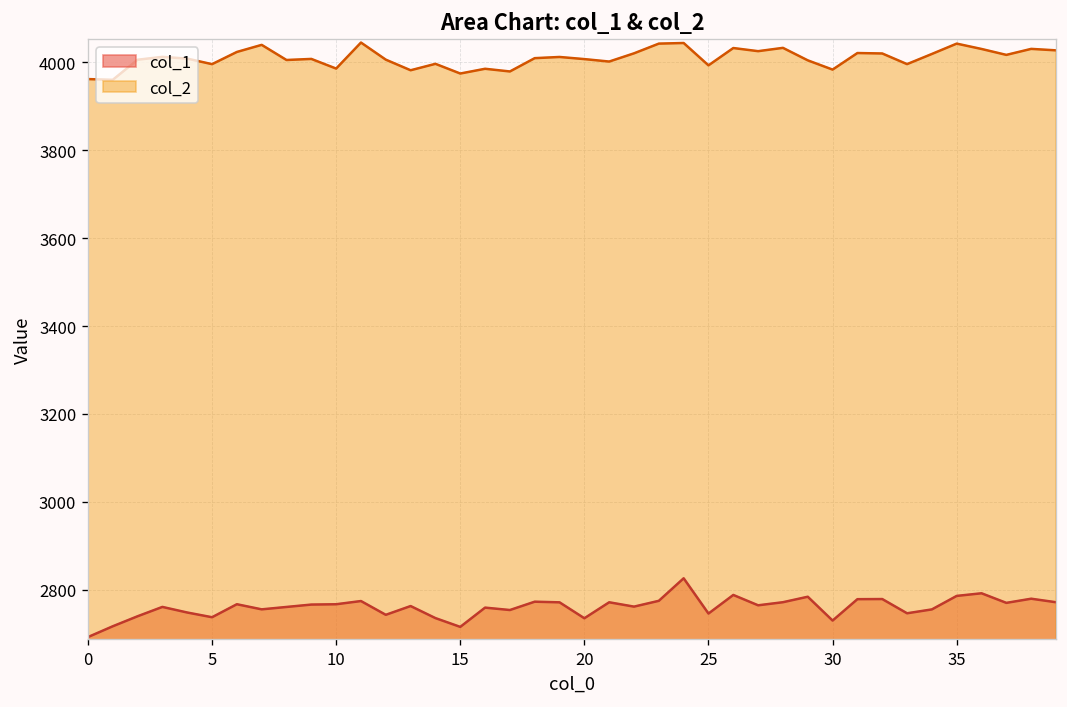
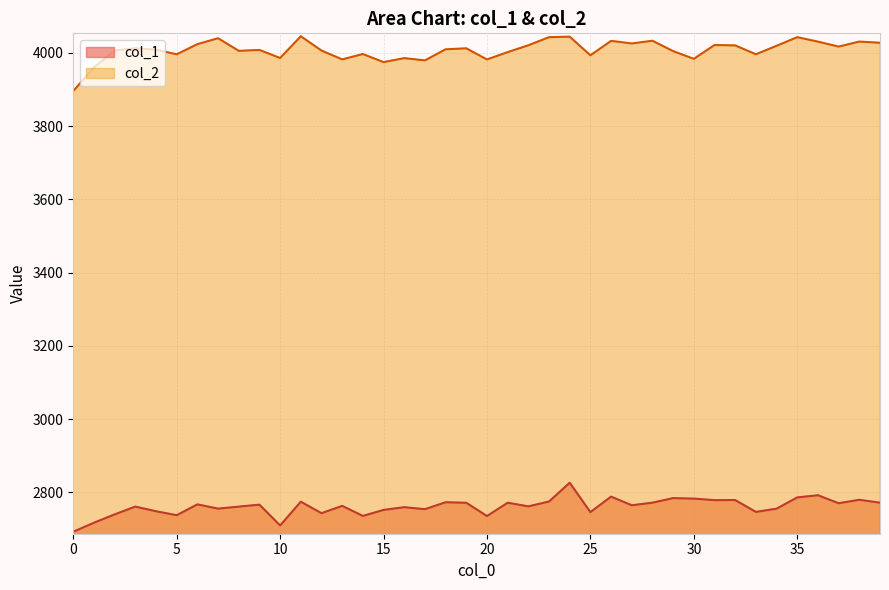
  {
    "col_1": {
      "0": 2690,
      "5": 2740,
-     "10": 2770,
-     "15": 2720,
+     "10": 2710,
+     "15": 2750,
      "20": 2740,
      "25": 2750,
-     "30": 2730,
+     "30": 2780,
      "35": 2790
    },
    "col_2": {
-     "0": 3960,
+     "0": 3900,
      "5": 4000,
      "10": 3990,
      "15": 3970,
-     "20": 4010,
+     "20": 3980,
      "25": 3990,
      "30": 3980,
      "35": 4040
    }
  }
